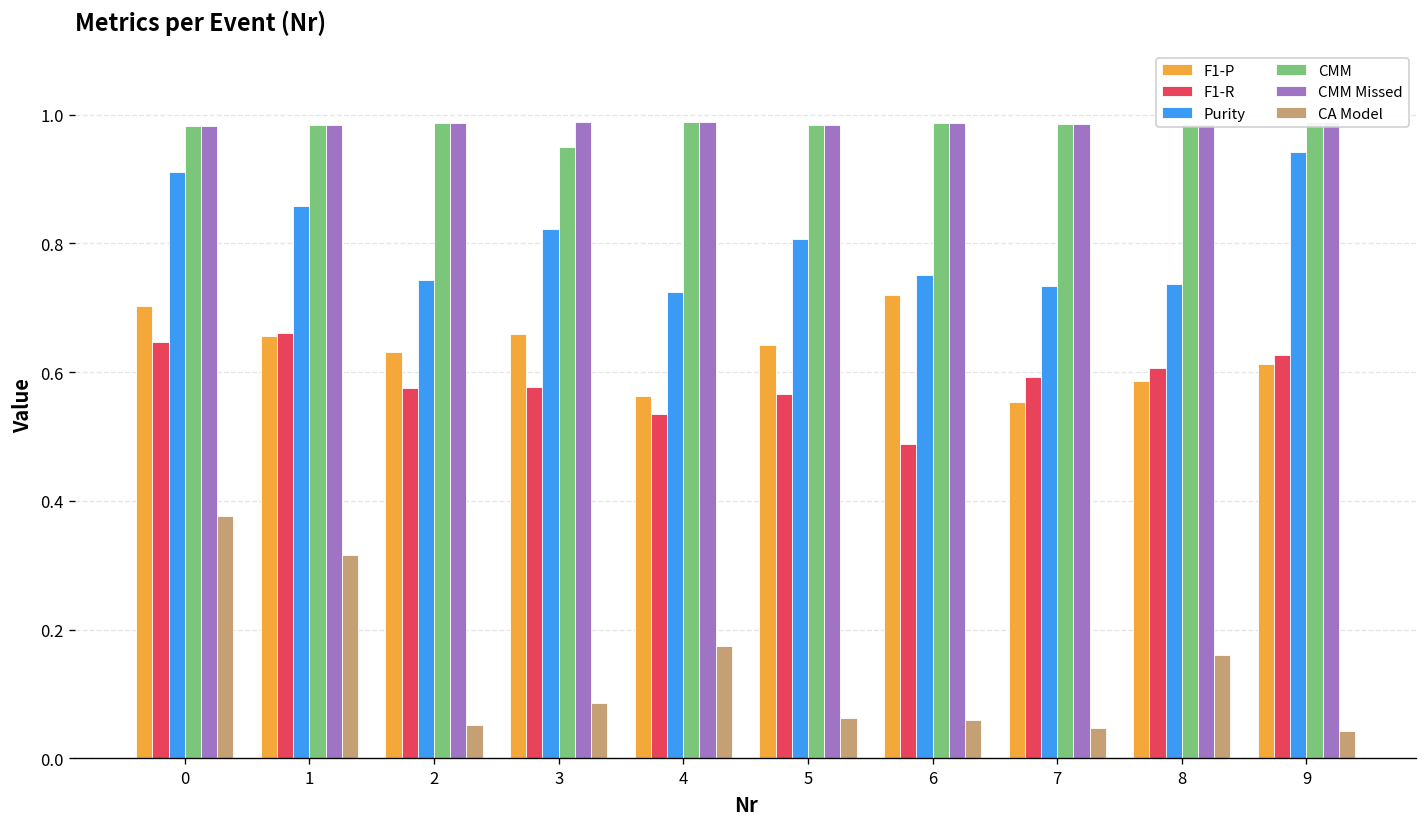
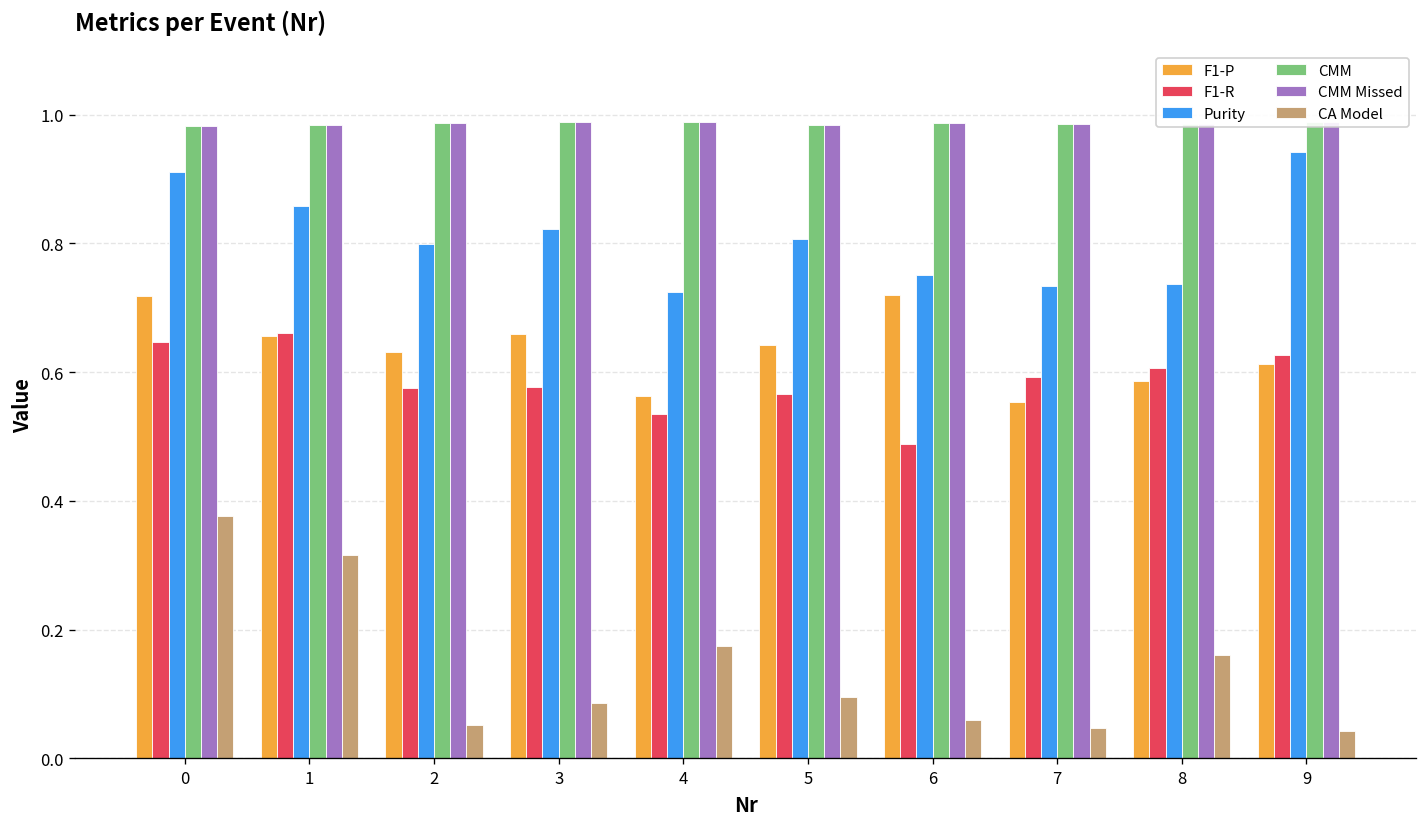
  {
    "F1-P": {
-     "0": 0.70,
+     "0": 0.72,
      "1": 0.66,
      "2": 0.63,
      "3": 0.66,
      "4": 0.56,
      "5": 0.64,
      "6": 0.72,
      "7": 0.55,
      "8": 0.59,
      "9": 0.61
    },
    "F1-R": {
      "0": 0.65,
      "1": 0.66,
      "2": 0.57,
      "3": 0.58,
      "4": 0.53,
      "5": 0.57,
      "6": 0.49,
      "7": 0.59,
      "8": 0.61,
      "9": 0.63
    },
    "Purity": {
      "0": 0.91,
      "1": 0.86,
-     "2": 0.74,
+     "2": 0.80,
      "3": 0.82,
      "4": 0.72,
      "5": 0.81,
      "6": 0.75,
      "7": 0.73,
      "8": 0.74,
      "9": 0.94
    },
    "CMM": {
      "0": 0.98,
      "1": 0.98,
      "2": 0.99,
-     "3": 0.95,
+     "3": 0.99,
      "4": 0.99,
      "5": 0.98,
      "6": 0.99,
      "7": 0.99
    },
    "CMM Missed": {
      "0": 0.98,
      "1": 0.98,
      "2": 0.99,
      "3": 0.99,
      "4": 0.99,
      "5": 0.98,
      "6": 0.99,
      "7": 0.99
    },
    "CA Model": {
      "0": 0.38,
      "1": 0.31,
      "2": 0.05,
      "3": 0.09,
      "4": 0.17,
-     "5": 0.06,
+     "5": 0.09,
      "6": 0.06,
      "7": 0.05,
      "8": 0.16,
      "9": 0.04
    }
  }
